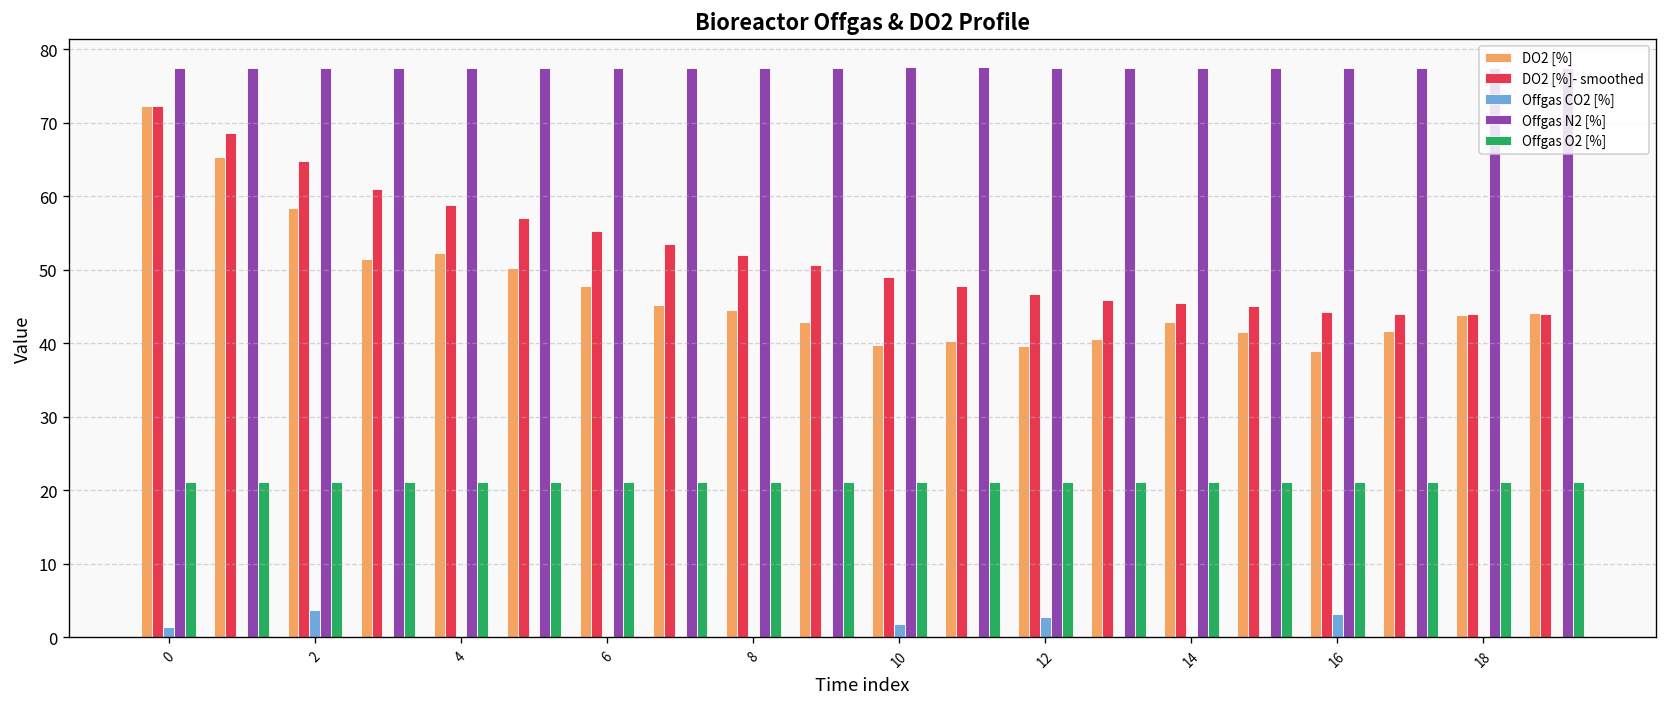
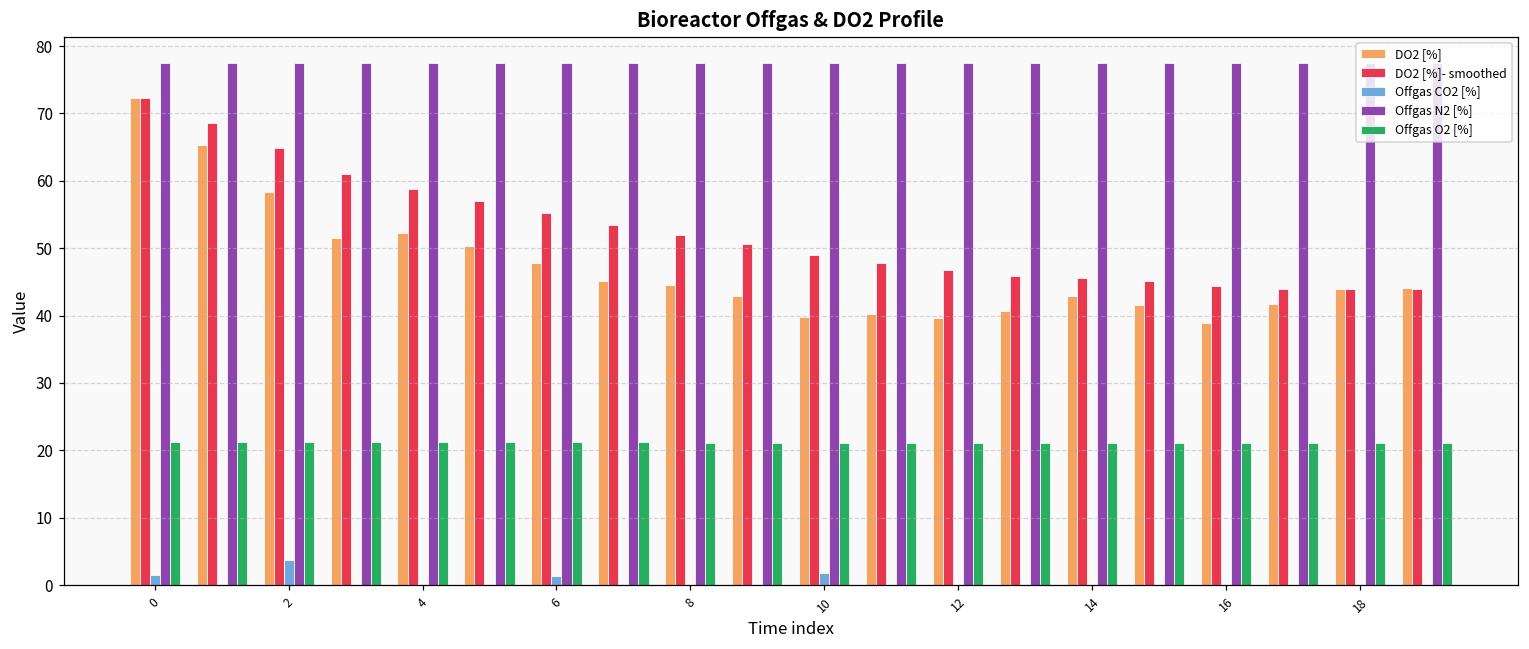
  {
    "Offgas CO2 [%]": {
      "0": 1,
      "2": 4,
-     "6": 0,
+     "6": 1,
      "10": 2,
-     "12": 3,
-     "16": 3
+     "12": 0,
+     "16": 0
    }
  }
